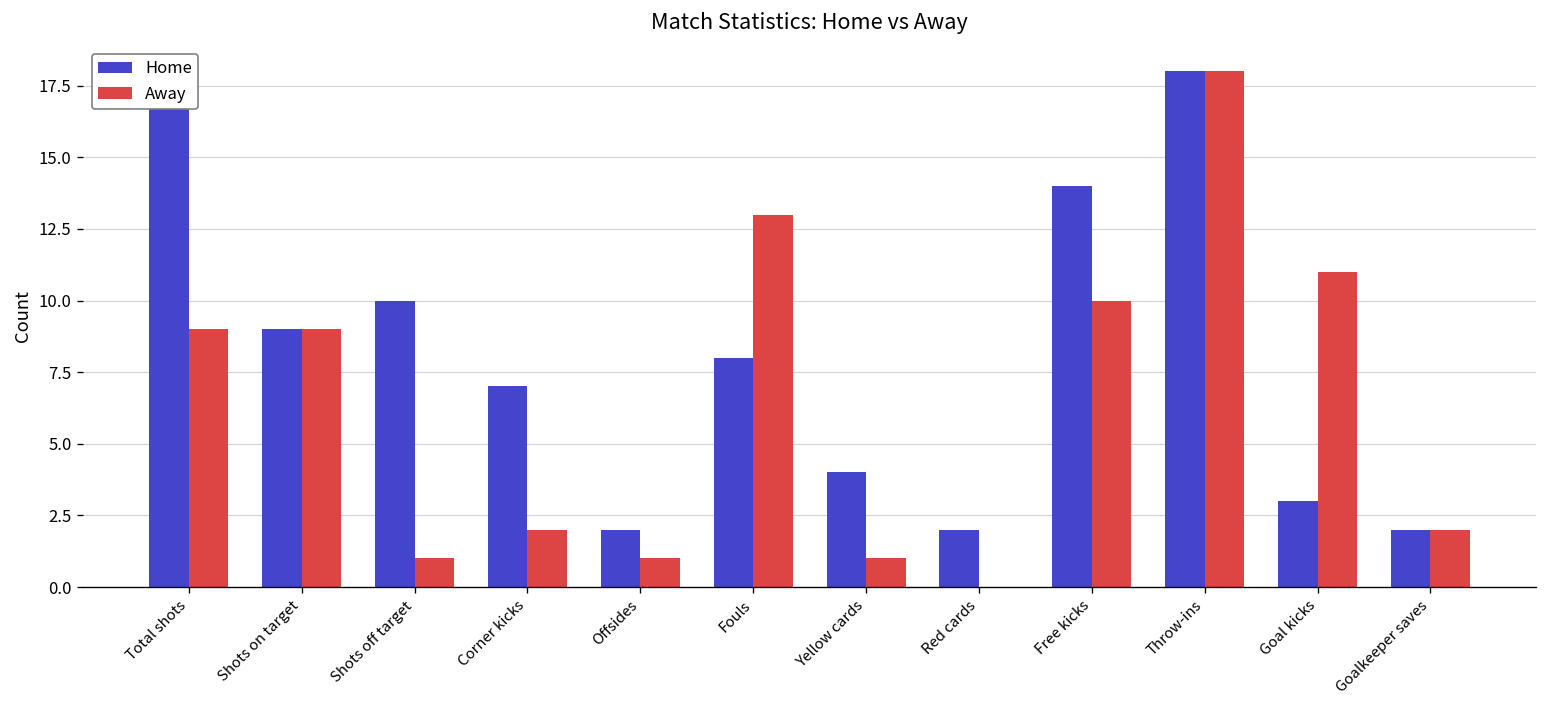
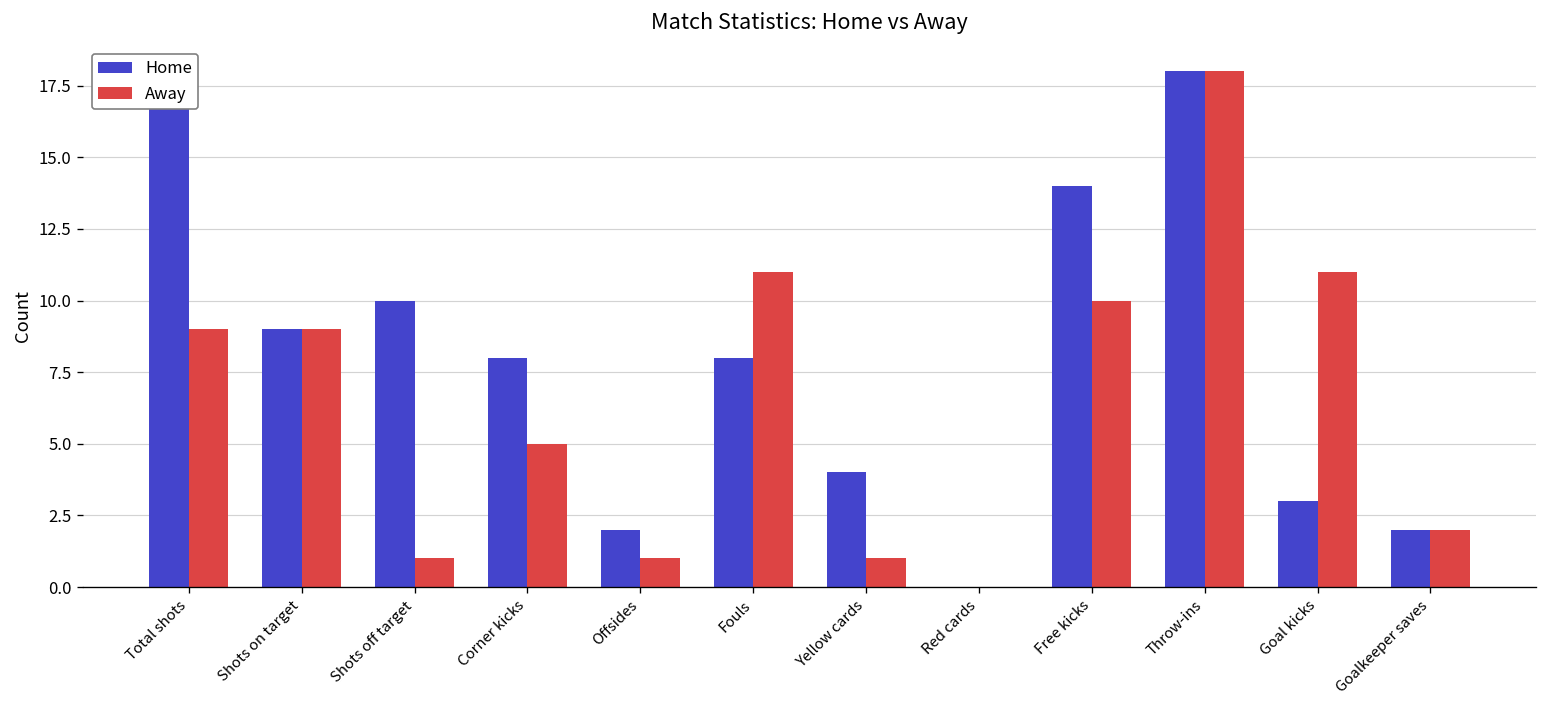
  {
    "Home": {
      "Shots on target": 9,
      "Shots off target": 10,
-     "Corner kicks": 7,
+     "Corner kicks": 8,
      "Offsides": 2,
      "Fouls": 8,
      "Yellow cards": 4,
-     "Red cards": 2,
+     "Red cards": 0,
      "Free kicks": 14,
      "Throw-ins": 18,
      "Goal kicks": 3,
      "Goalkeeper saves": 2
    },
    "Away": {
      "Total shots": 9,
      "Shots on target": 9,
      "Shots off target": 1,
-     "Corner kicks": 2,
+     "Corner kicks": 5,
      "Offsides": 1,
-     "Fouls": 13,
+     "Fouls": 11,
      "Yellow cards": 1,
      "Red cards": 0,
      "Free kicks": 10,
      "Throw-ins": 18,
      "Goal kicks": 11,
      "Goalkeeper saves": 2
    }
  }
